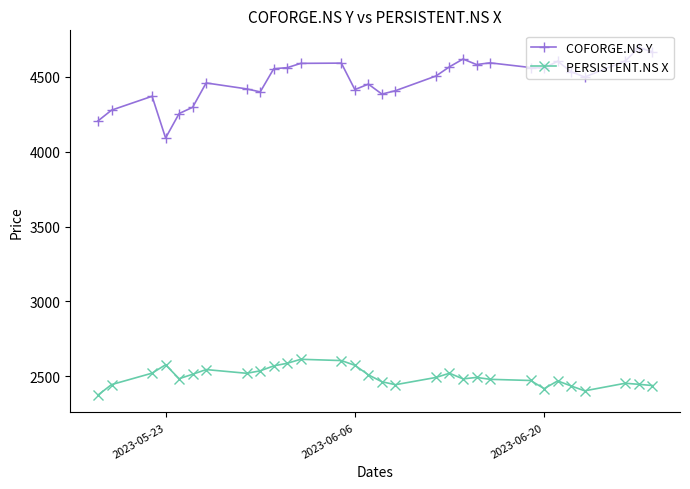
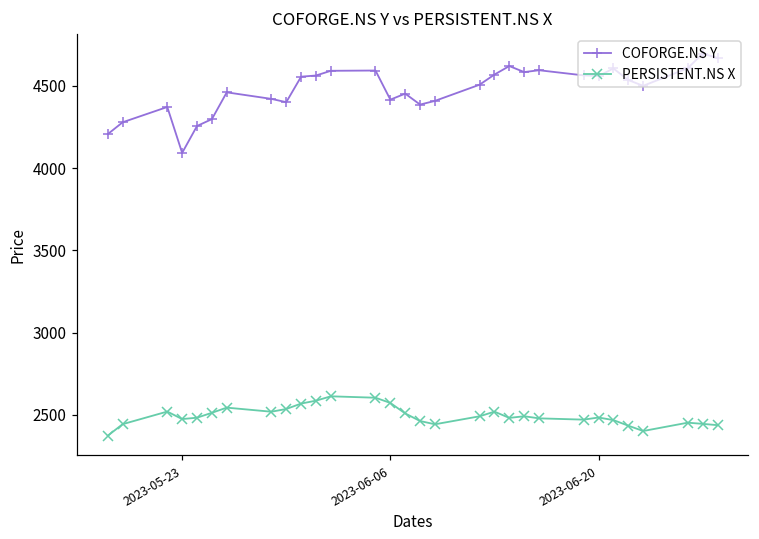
  {
    "COFORGE.NS Y": {
      "2023-05-23": 4090,
      "2023-06-06": 4420
    },
    "PERSISTENT.NS X": {
-     "2023-05-23": 2580,
+     "2023-05-23": 2480,
      "2023-06-06": 2570,
-     "2023-06-20": 2420
+     "2023-06-20": 2480
    }
  }
